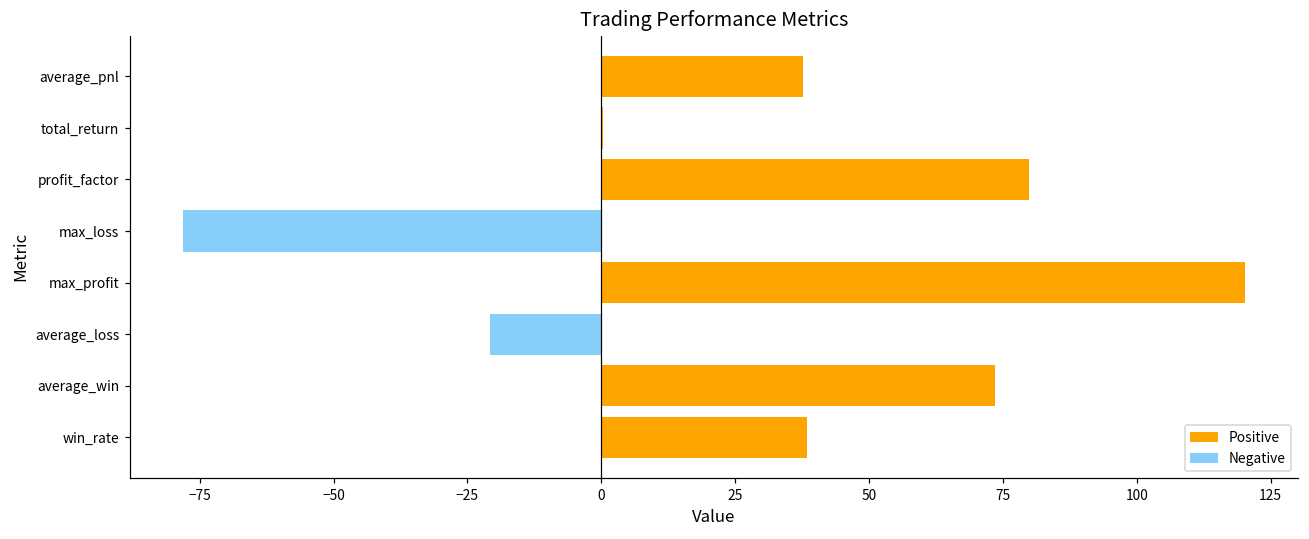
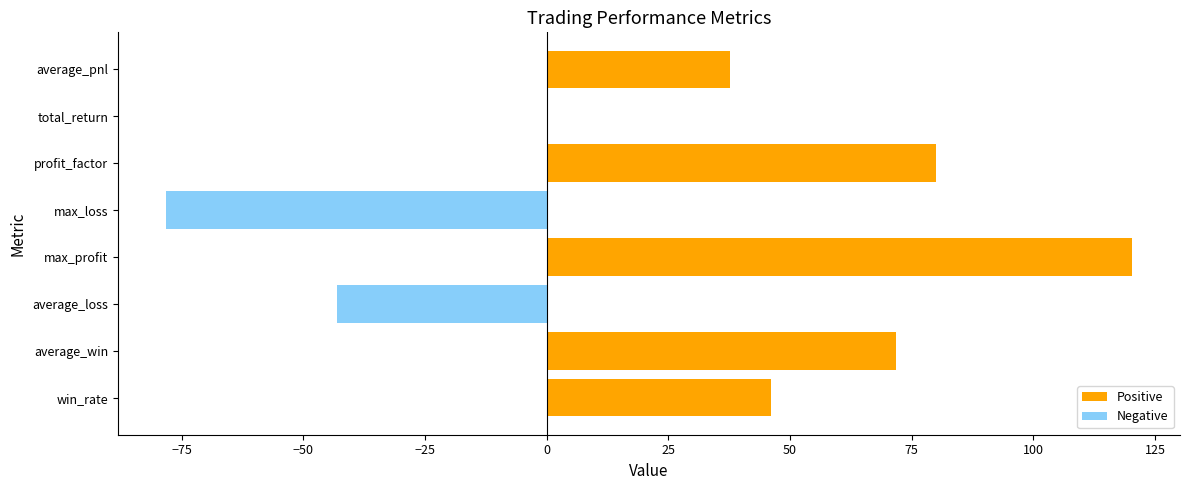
  {
    "average_pnl": 38,
    "profit_factor": 80,
    "max_loss": -78,
    "max_profit": 120,
-   "average_loss": -21,
-   "average_win": 73,
-   "win_rate": 38
+   "average_loss": -43,
+   "average_win": 72,
+   "win_rate": 46
  }
